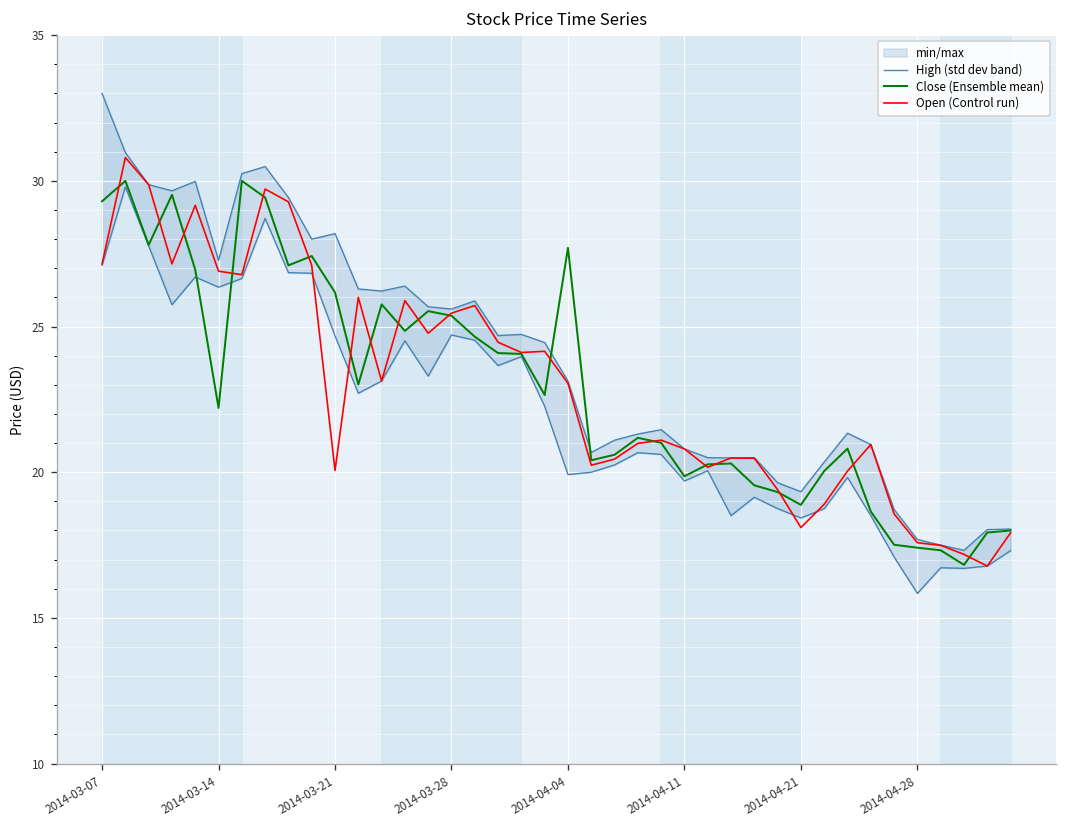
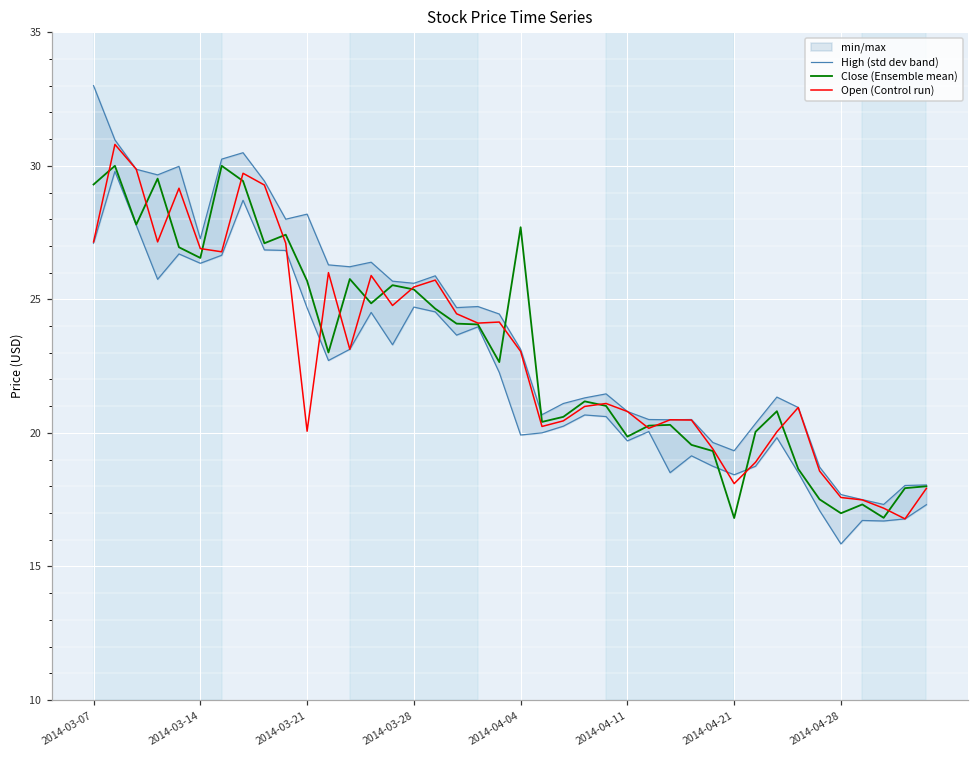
  {
    "Close (Ensemble mean)": {
      "2014-03-07": 29.3,
-     "2014-03-14": 22.2,
-     "2014-03-21": 26.2,
+     "2014-03-14": 26.5,
+     "2014-03-21": 25.7,
      "2014-04-04": 27.7,
      "2014-04-11": 19.9,
-     "2014-04-21": 18.9,
-     "2014-04-28": 17.4
+     "2014-04-21": 16.8,
+     "2014-04-28": 17.0
    },
    "Open (Control run)": {
      "2014-03-14": 26.9,
      "2014-03-21": 20.1,
      "2014-04-21": 18.1,
      "2014-04-28": 17.6
    }
  }
